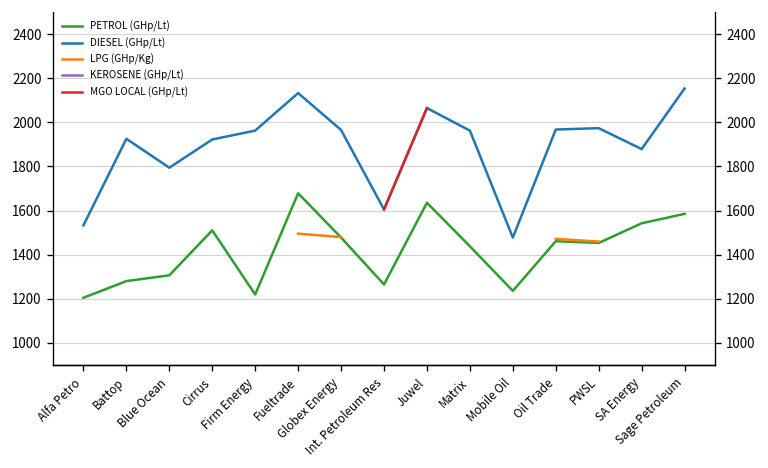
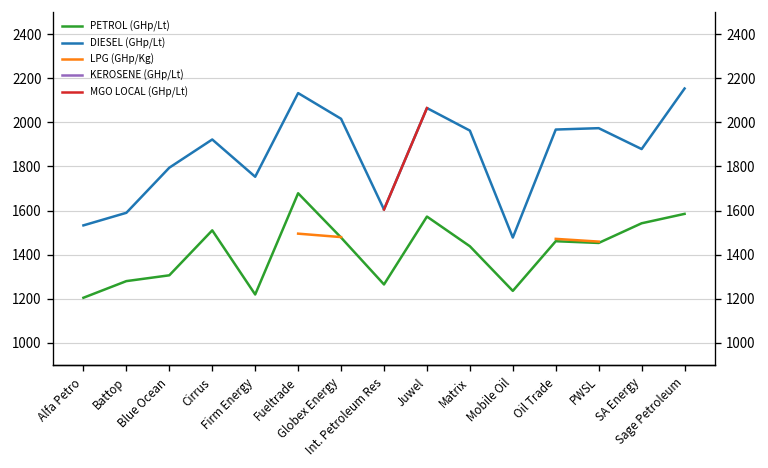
  {
    "PETROL (GHp/Lt)": {
      "Alfa Petro": 1200,
      "Battop": 1280,
      "Blue Ocean": 1310,
      "Cirrus": 1510,
      "Firm Energy": 1220,
      "Fueltrade": 1680,
      "Int. Petroleum Res": 1260,
-     "Juwel": 1640,
+     "Juwel": 1570,
      "Matrix": 1440,
      "Mobile Oil": 1240,
      "SA Energy": 1540,
      "Sage Petroleum": 1580
    },
    "DIESEL (GHp/Lt)": {
      "Alfa Petro": 1530,
-     "Battop": 1930,
+     "Battop": 1590,
      "Cirrus": 1920,
-     "Firm Energy": 1960,
+     "Firm Energy": 1750,
      "Fueltrade": 2130,
-     "Globex Energy": 1970,
+     "Globex Energy": 2020,
      "Matrix": 1960,
      "Mobile Oil": 1480,
      "Oil Trade": 1970,
      "PWSL": 1970,
      "SA Energy": 1880
    },
    "LPG (GHp/Kg)": {
      "Alfa Petro": 1260,
      "Blue Ocean": 1380,
      "Fueltrade": 1490,
      "Matrix": 1400,
      "Sage Petroleum": 1500
    },
    "KEROSENE (GHp/Lt)": {
      "Alfa Petro": 1440,
      "Blue Ocean": 1760,
      "Fueltrade": 1910,
      "Juwel": 1970,
      "PWSL": 1710
    },
    "MGO LOCAL (GHp/Lt)": {
      "Alfa Petro": 1390,
      "PWSL": 1820
    }
  }
